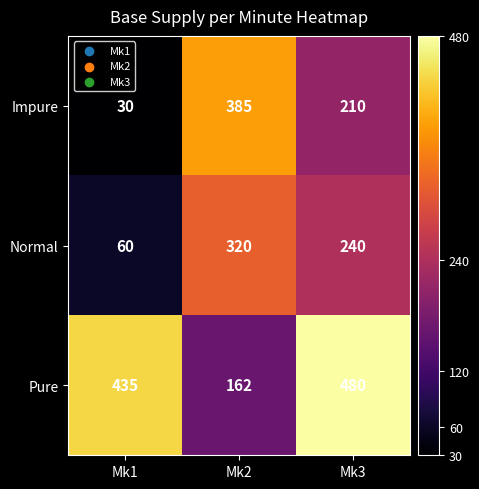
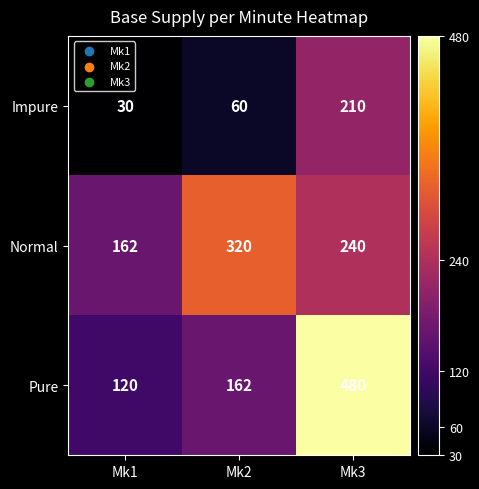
  {
    "Impure": {
      "Mk1": 30,
-     "Mk2": 385,
+     "Mk2": 60,
      "Mk3": 210
    },
    "Normal": {
-     "Mk1": 60,
+     "Mk1": 162,
      "Mk2": 320,
      "Mk3": 240
    },
    "Pure": {
-     "Mk1": 435,
+     "Mk1": 120,
      "Mk2": 162,
      "Mk3": 480
    }
  }
